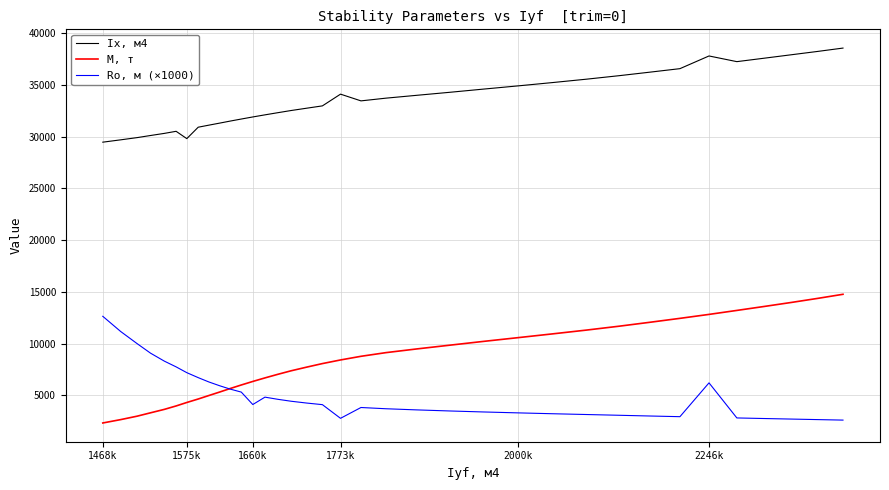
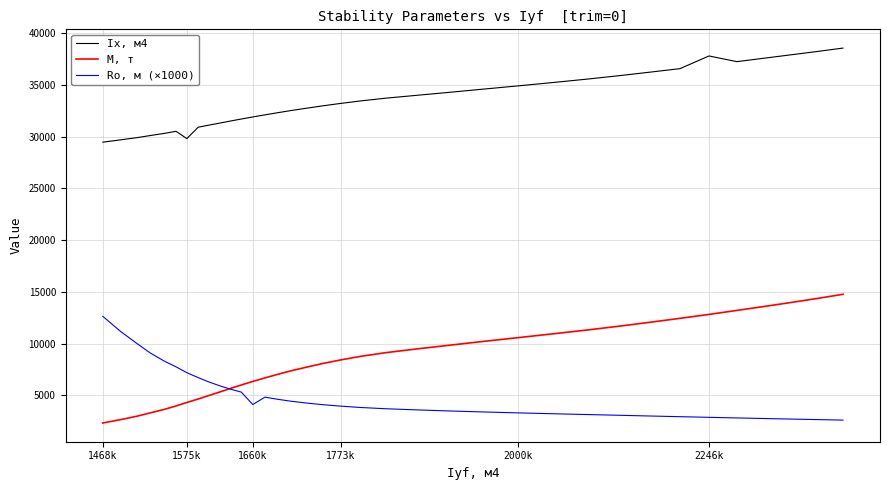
  {
    "Ix, м4": {
      "1468k": 29500,
      "1575k": 29800,
      "1660k": 31900,
-     "1773k": 34100,
+     "1773k": 33200,
      "2000k": 34900,
      "2246k": 37800
    },
    "M, т": {
      "1468k": 2300,
      "1575k": 4300,
      "1660k": 6300,
      "1773k": 8400,
      "2000k": 10600,
      "2246k": 12800
    },
    "Ro, м (×1000)": {
      "1468k": 12600,
      "1575k": 7200,
      "1660k": 4100,
-     "1773k": 2800,
+     "1773k": 3900,
      "2000k": 3300,
-     "2246k": 6200
+     "2246k": 2900
    }
  }
